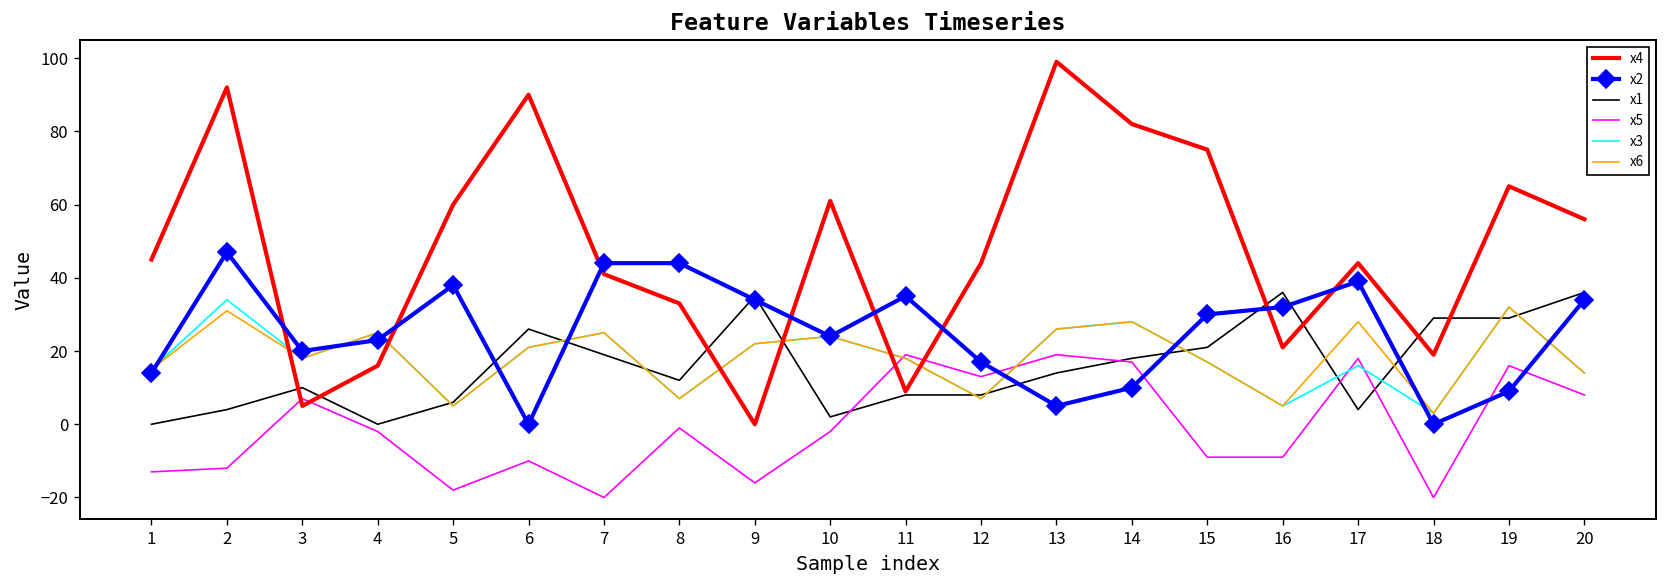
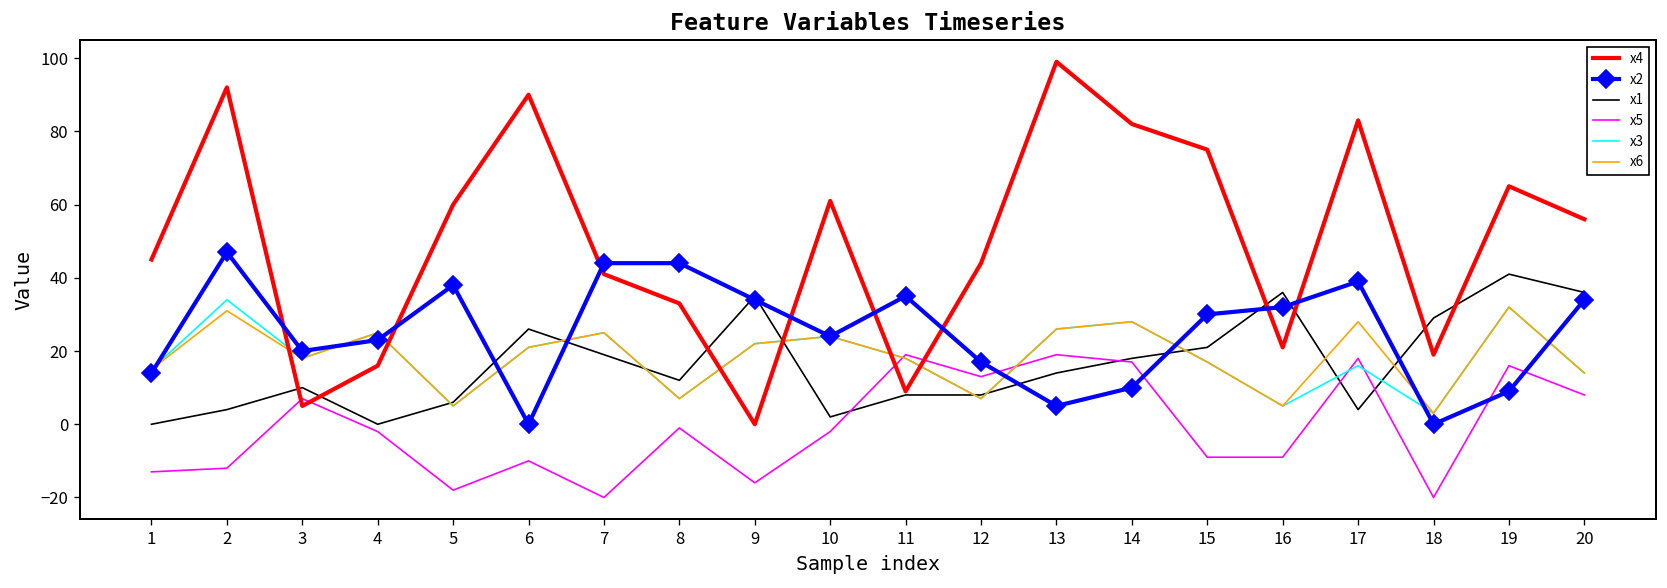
  {
    "x4": {
      "1": 45,
      "2": 92,
      "3": 5,
      "4": 16,
      "5": 60,
      "6": 90,
      "7": 41,
      "8": 33,
      "9": 0,
      "10": 61,
      "11": 9,
      "12": 44,
      "13": 99,
      "14": 82,
      "15": 75,
      "16": 21,
-     "17": 44,
+     "17": 83,
      "18": 19,
      "19": 65,
      "20": 56
    },
    "x2": {
      "1": 14,
      "2": 47,
      "3": 20,
      "4": 23,
      "5": 38,
      "6": 0,
      "7": 44,
      "8": 44,
      "9": 34,
      "11": 35,
      "12": 17,
      "13": 5,
      "14": 10,
      "15": 30,
      "16": 32,
      "17": 39,
      "18": 0,
      "19": 9,
      "20": 34
    },
    "x1": {
      "1": 0,
      "2": 4,
      "3": 10,
      "4": 0,
      "5": 6,
      "6": 26,
      "7": 19,
      "8": 12,
      "9": 35,
      "10": 2,
      "11": 8,
      "12": 8,
      "13": 14,
      "14": 18,
      "15": 21,
      "16": 36,
      "17": 4,
      "18": 29,
-     "19": 29,
+     "19": 41,
      "20": 36
    },
    "x5": {
      "1": -13,
      "2": -12,
      "3": 7,
      "4": -2,
      "5": -18,
      "6": -10,
      "7": -20,
      "8": -1,
      "9": -16,
      "10": -2,
      "11": 19,
      "12": 13,
      "13": 19,
      "14": 17,
      "15": -9,
      "16": -9,
      "17": 18,
      "18": -20,
      "19": 16,
      "20": 8
    },
    "x3": {
      "2": 34,
      "17": 16
    },
    "x6": {
      "2": 31,
      "17": 28
    }
  }
